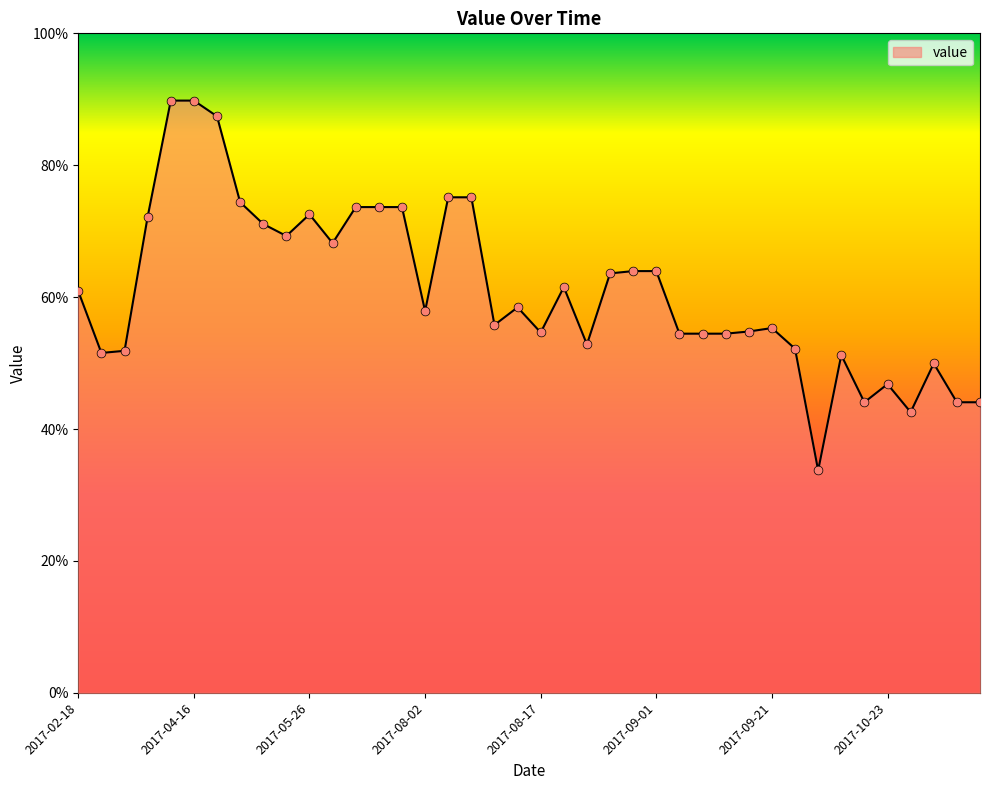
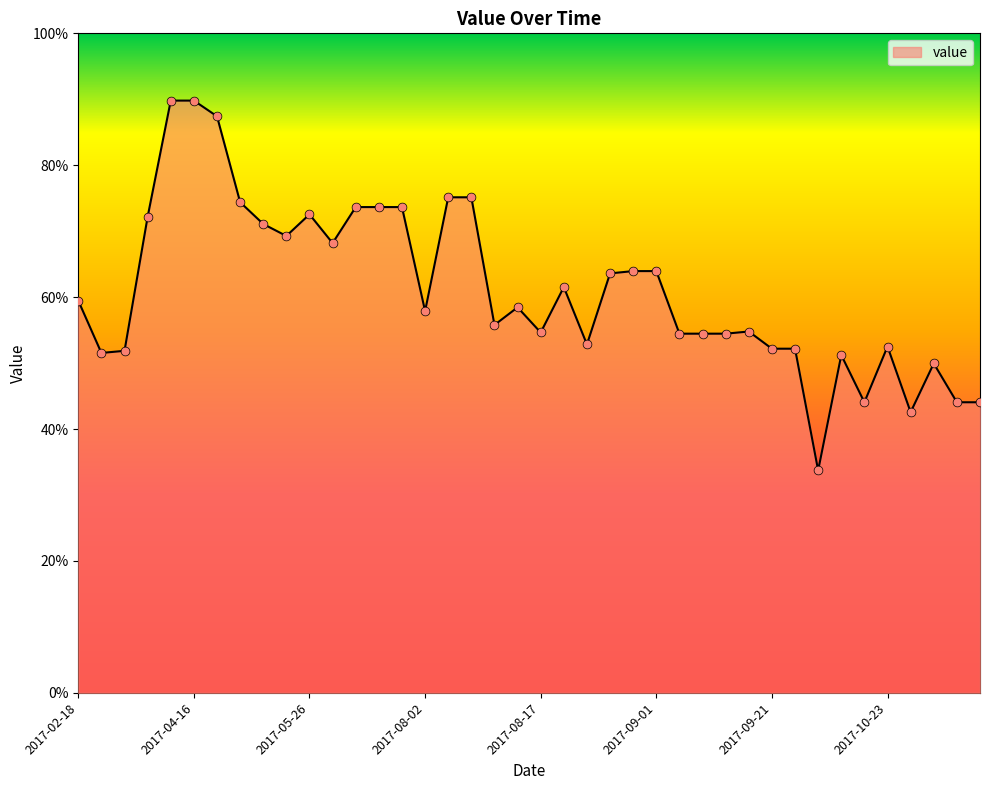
  {
-   "2017-02-18": "61%",
+   "2017-02-18": "59%",
    "2017-04-16": "90%",
    "2017-05-26": "73%",
    "2017-08-02": "58%",
    "2017-08-17": "55%",
    "2017-09-01": "64%",
-   "2017-09-21": "55%",
-   "2017-10-23": "47%"
+   "2017-09-21": "52%",
+   "2017-10-23": "53%"
  }
